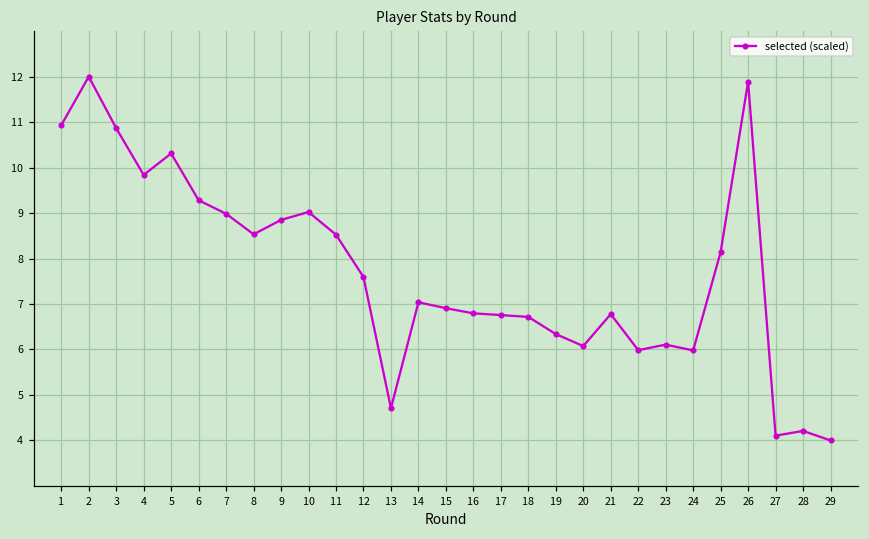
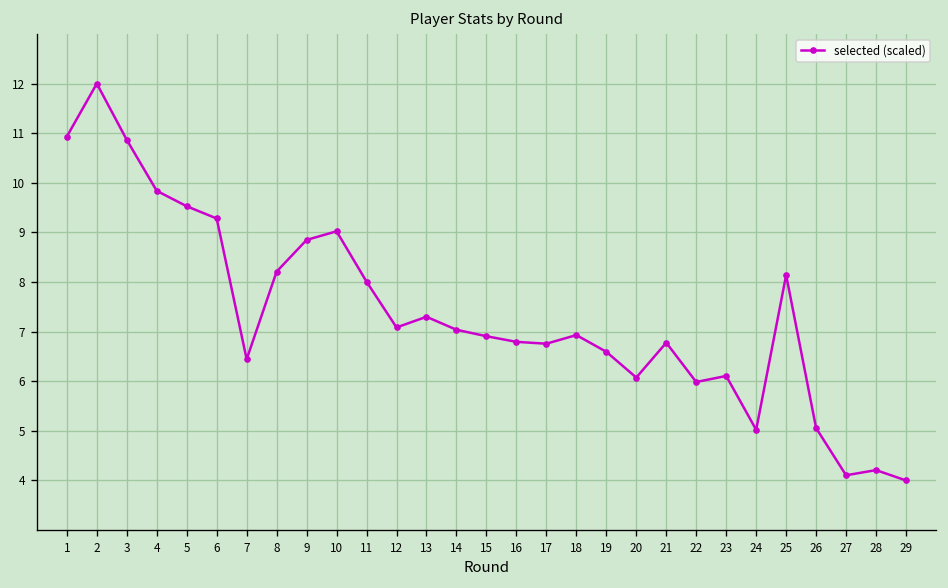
  {
    "1": 10.9,
    "2": 12.0,
    "3": 10.9,
    "4": 9.8,
-   "5": 10.3,
+   "5": 9.5,
    "6": 9.3,
-   "7": 9.0,
-   "8": 8.5,
+   "7": 6.4,
+   "8": 8.2,
    "9": 8.8,
    "10": 9.0,
-   "11": 8.5,
-   "12": 7.6,
-   "13": 4.7,
+   "11": 8.0,
+   "12": 7.1,
+   "13": 7.3,
    "14": 7.0,
    "15": 6.9,
    "16": 6.8,
    "17": 6.8,
-   "18": 6.7,
-   "19": 6.3,
+   "18": 6.9,
+   "19": 6.6,
    "20": 6.1,
    "21": 6.8,
    "22": 6.0,
    "23": 6.1,
-   "24": 6.0,
+   "24": 5.0,
    "25": 8.1,
-   "26": 11.9,
+   "26": 5.1,
    "27": 4.1,
    "28": 4.2,
    "29": 4.0
  }
